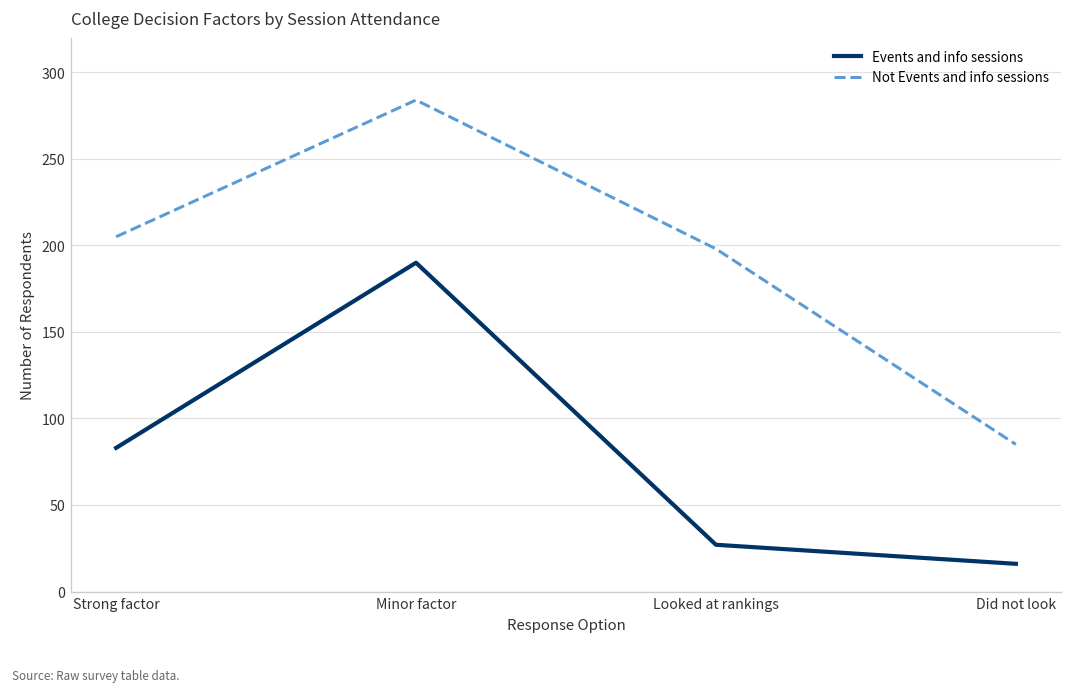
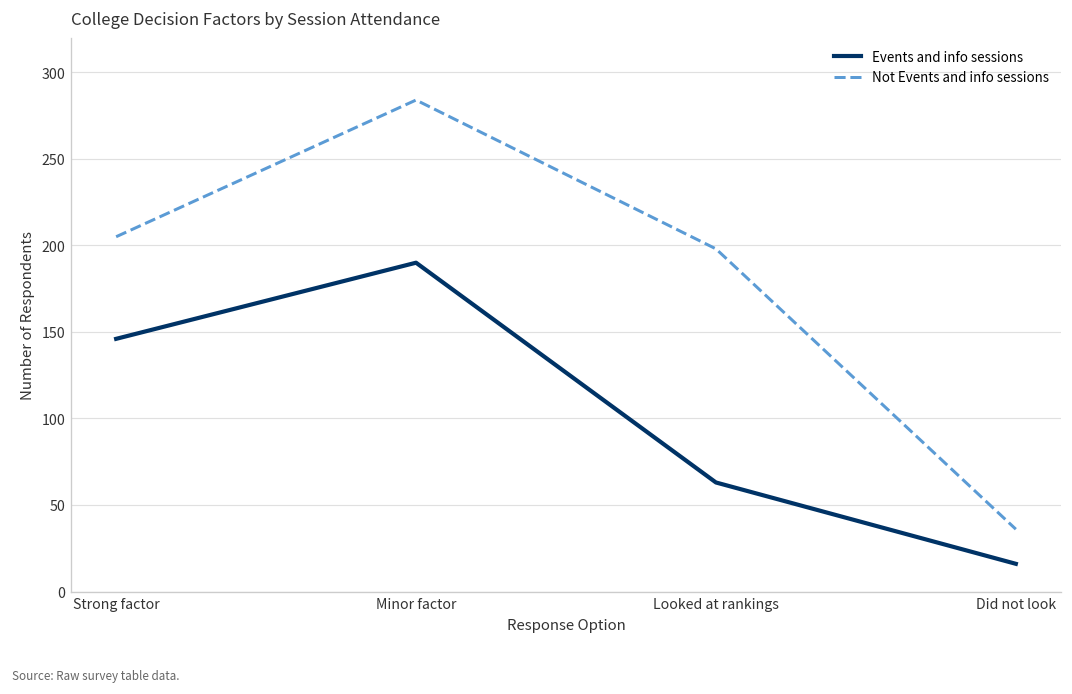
  {
    "Events and info sessions": {
-     "Strong factor": 83,
+     "Strong factor": 146,
      "Minor factor": 190,
-     "Looked at rankings": 27,
+     "Looked at rankings": 63,
      "Did not look": 16
    },
    "Not Events and info sessions": {
      "Strong factor": 205,
      "Minor factor": 284,
      "Looked at rankings": 198,
-     "Did not look": 85
+     "Did not look": 36
    }
  }
